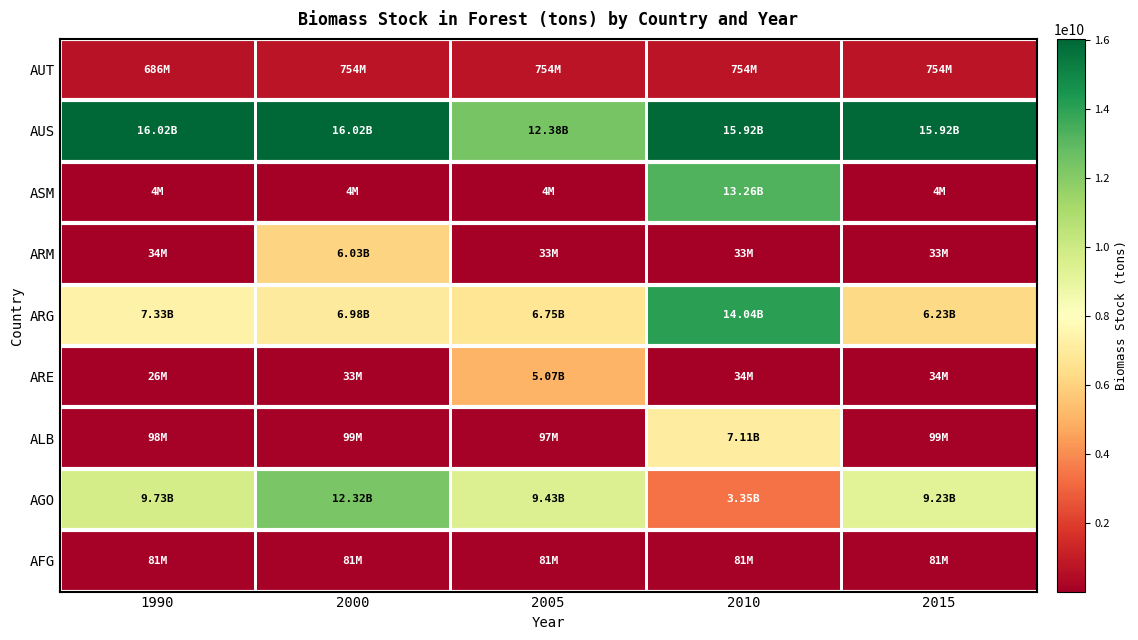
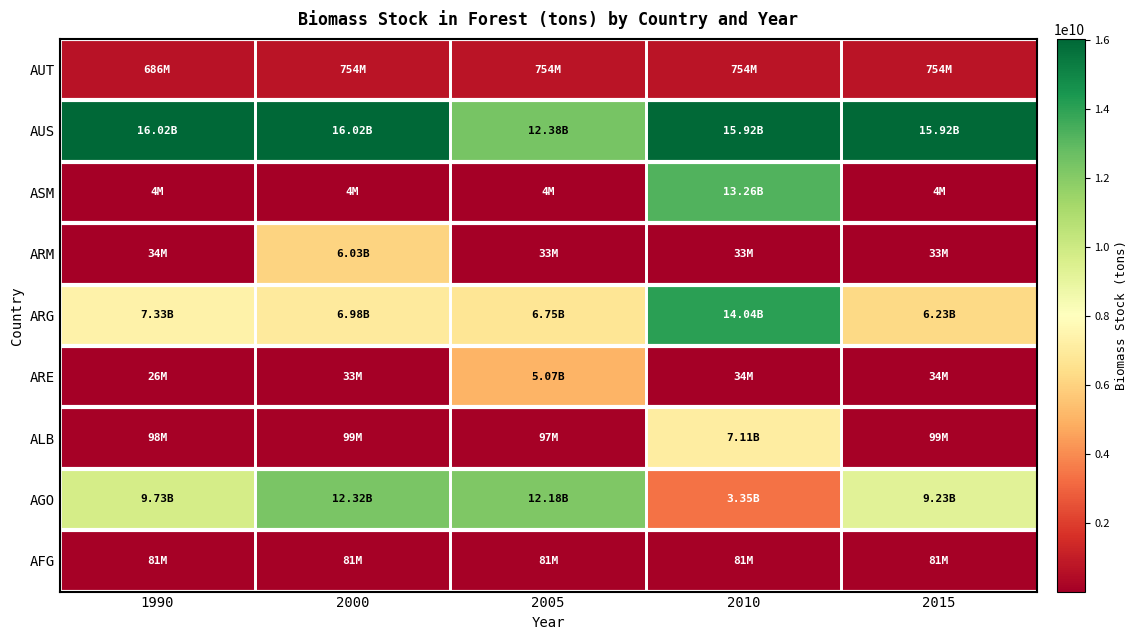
  {
    "AUT": {
      "1990": "686M",
      "2000": "754M",
      "2005": "754M",
      "2010": "754M",
      "2015": "754M"
    },
    "AUS": {
      "1990": "16.02B",
      "2000": "16.02B",
      "2005": "12.38B",
      "2010": "15.92B",
      "2015": "15.92B"
    },
    "ASM": {
      "1990": "4M",
      "2000": "4M",
      "2005": "4M",
      "2010": "13.26B",
      "2015": "4M"
    },
    "ARM": {
      "1990": "34M",
      "2000": "6.03B",
      "2005": "33M",
      "2010": "33M",
      "2015": "33M"
    },
    "ARG": {
      "1990": "7.33B",
      "2000": "6.98B",
      "2005": "6.75B",
      "2010": "14.04B",
      "2015": "6.23B"
    },
    "ARE": {
      "1990": "26M",
      "2000": "33M",
      "2005": "5.07B",
      "2010": "34M",
      "2015": "34M"
    },
    "ALB": {
      "1990": "98M",
      "2000": "99M",
      "2005": "97M",
      "2010": "7.11B",
      "2015": "99M"
    },
    "AGO": {
      "1990": "9.73B",
      "2000": "12.32B",
-     "2005": "9.43B",
+     "2005": "12.18B",
      "2010": "3.35B",
      "2015": "9.23B"
    },
    "AFG": {
      "1990": "81M",
      "2000": "81M",
      "2005": "81M",
      "2010": "81M",
      "2015": "81M"
    }
  }
